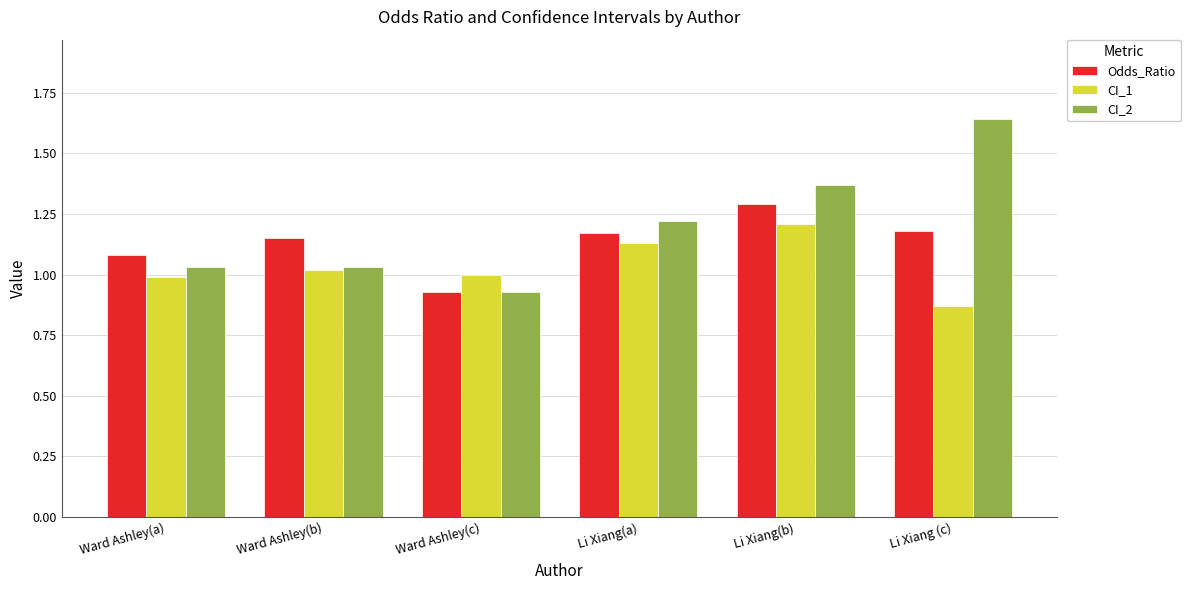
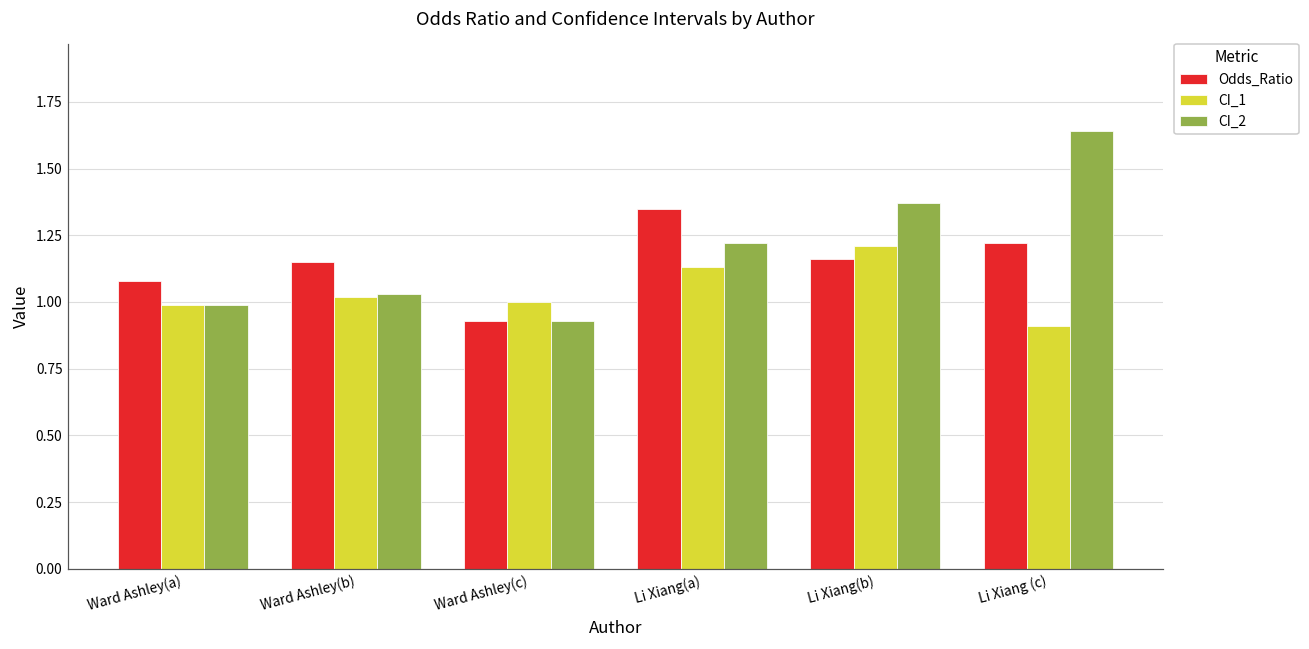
  {
    "Odds_Ratio": {
      "Ward Ashley(a)": 1.08,
      "Ward Ashley(b)": 1.15,
      "Ward Ashley(c)": 0.93,
-     "Li Xiang(a)": 1.17,
-     "Li Xiang(b)": 1.29,
-     "Li Xiang (c)": 1.18
+     "Li Xiang(a)": 1.35,
+     "Li Xiang(b)": 1.16,
+     "Li Xiang (c)": 1.22
    },
    "CI_1": {
      "Ward Ashley(a)": 0.99,
      "Ward Ashley(b)": 1.02,
      "Ward Ashley(c)": 1.00,
      "Li Xiang(a)": 1.13,
      "Li Xiang(b)": 1.21,
-     "Li Xiang (c)": 0.87
+     "Li Xiang (c)": 0.91
    },
    "CI_2": {
-     "Ward Ashley(a)": 1.03,
+     "Ward Ashley(a)": 0.99,
      "Ward Ashley(b)": 1.03,
      "Ward Ashley(c)": 0.93,
      "Li Xiang(a)": 1.22,
      "Li Xiang(b)": 1.37,
      "Li Xiang (c)": 1.64
    }
  }
